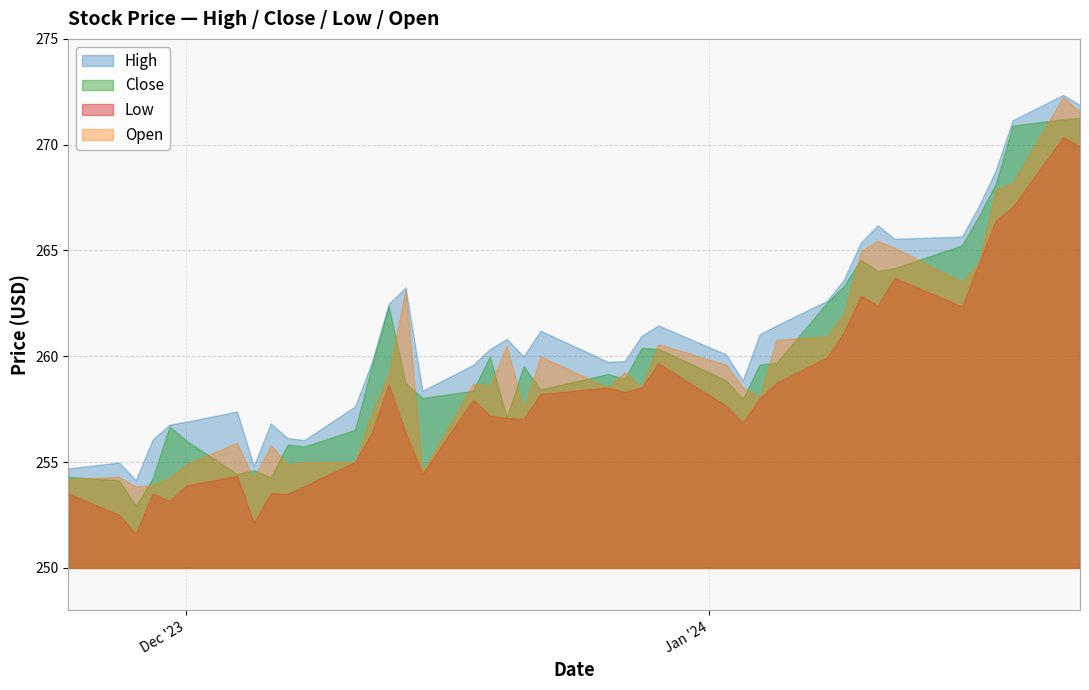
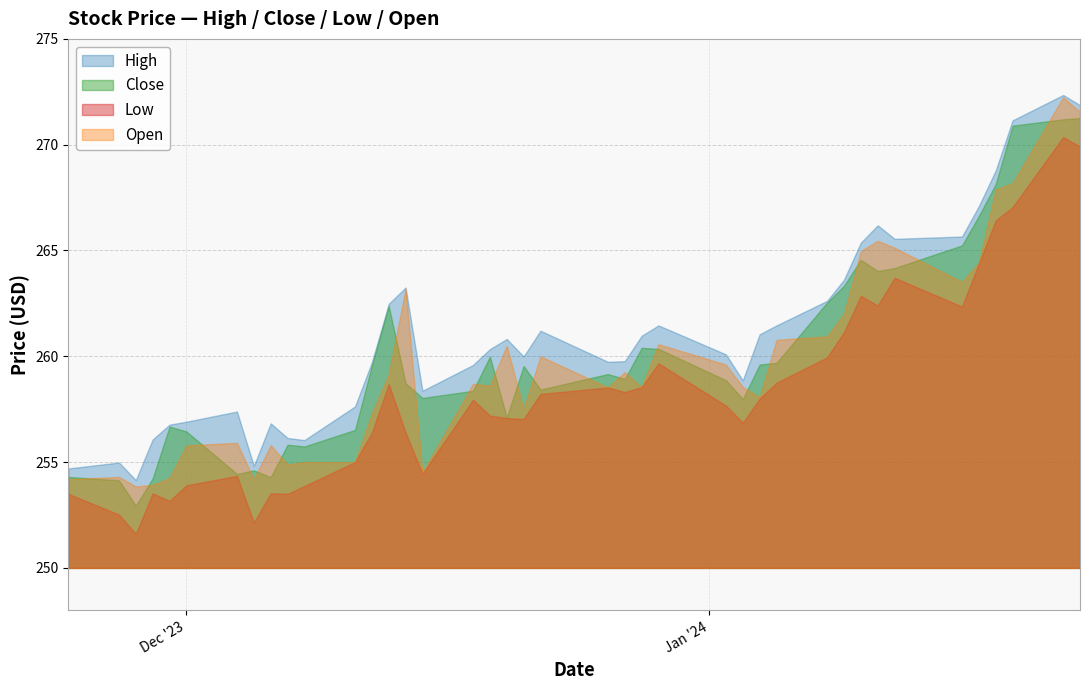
  {
    "High": {
      "Dec '23": 256.9
    },
    "Close": {
-     "Dec '23": 256.0
+     "Dec '23": 256.5
    },
    "Low": {
      "Dec '23": 253.9
    },
    "Open": {
-     "Dec '23": 254.9
+     "Dec '23": 255.8
    }
  }
